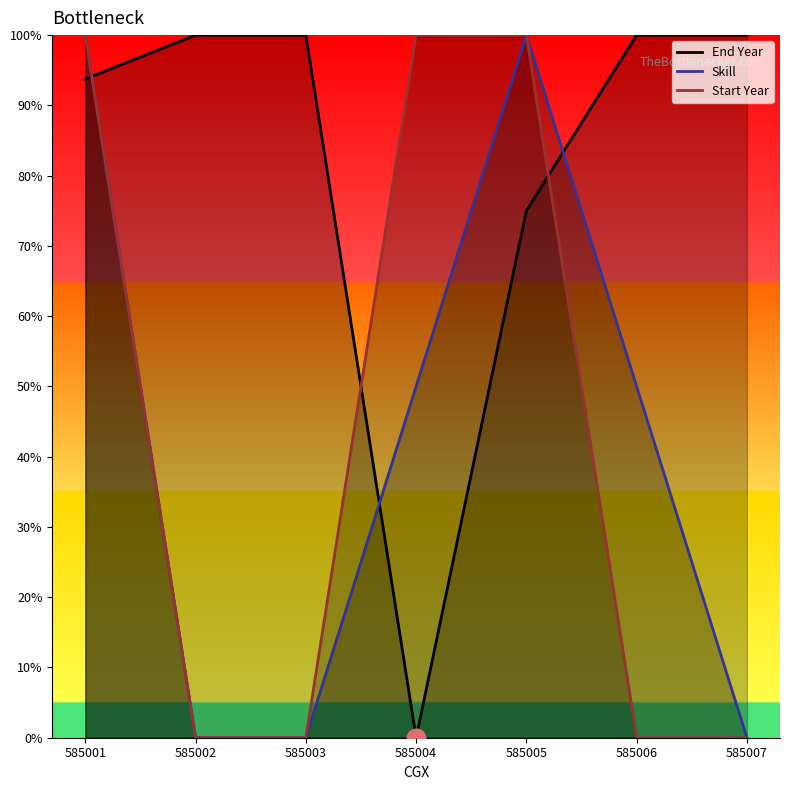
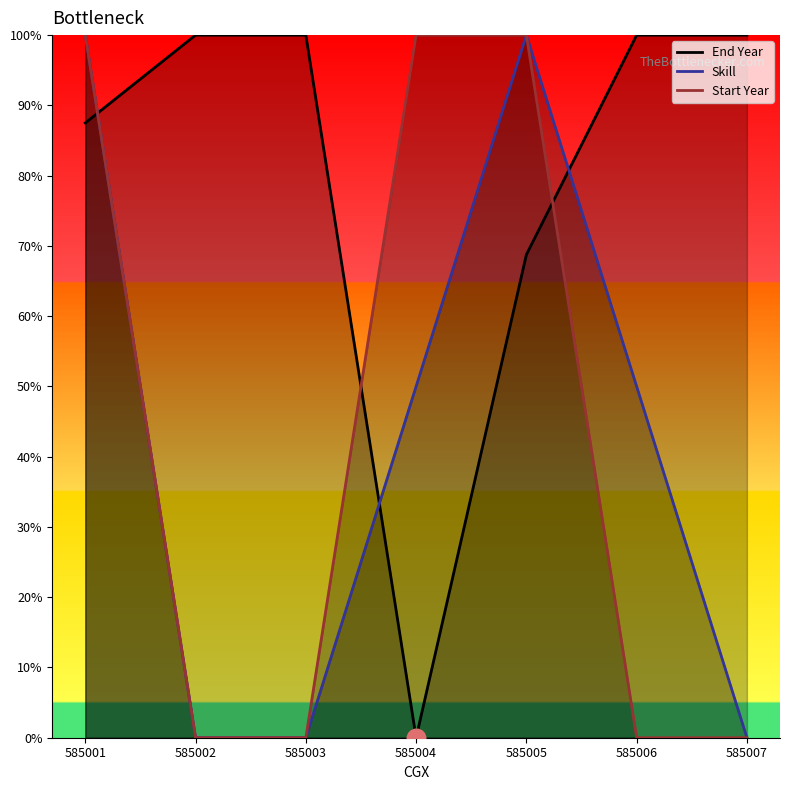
  {
    "End Year": {
-     "585001": "94%",
+     "585001": "88%",
      "585002": "100%",
      "585003": "100%",
-     "585005": "75%",
+     "585005": "69%",
      "585006": "100%",
      "585007": "100%"
    },
    "Skill": {
      "585004": "50%",
      "585006": "50%"
    },
    "Start Year": {
      "585004": "100%",
      "585006": "0%"
    }
  }
